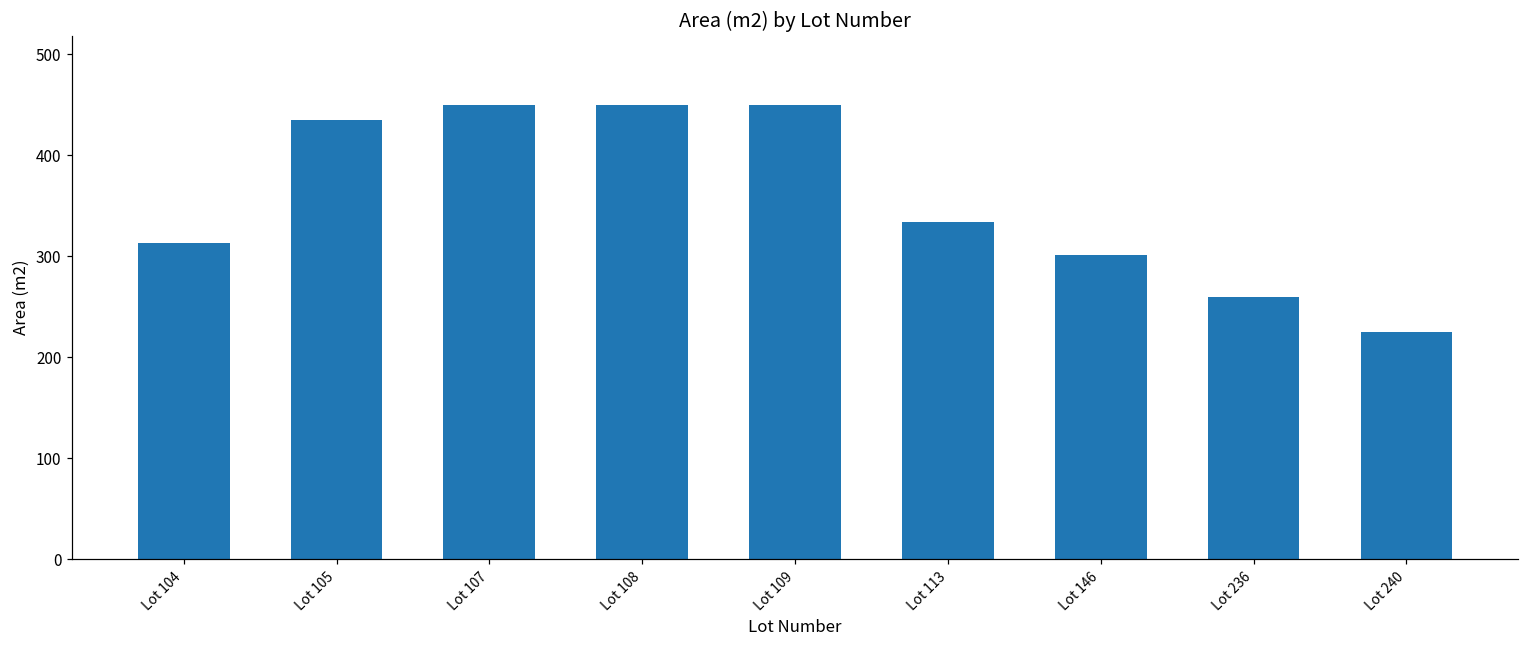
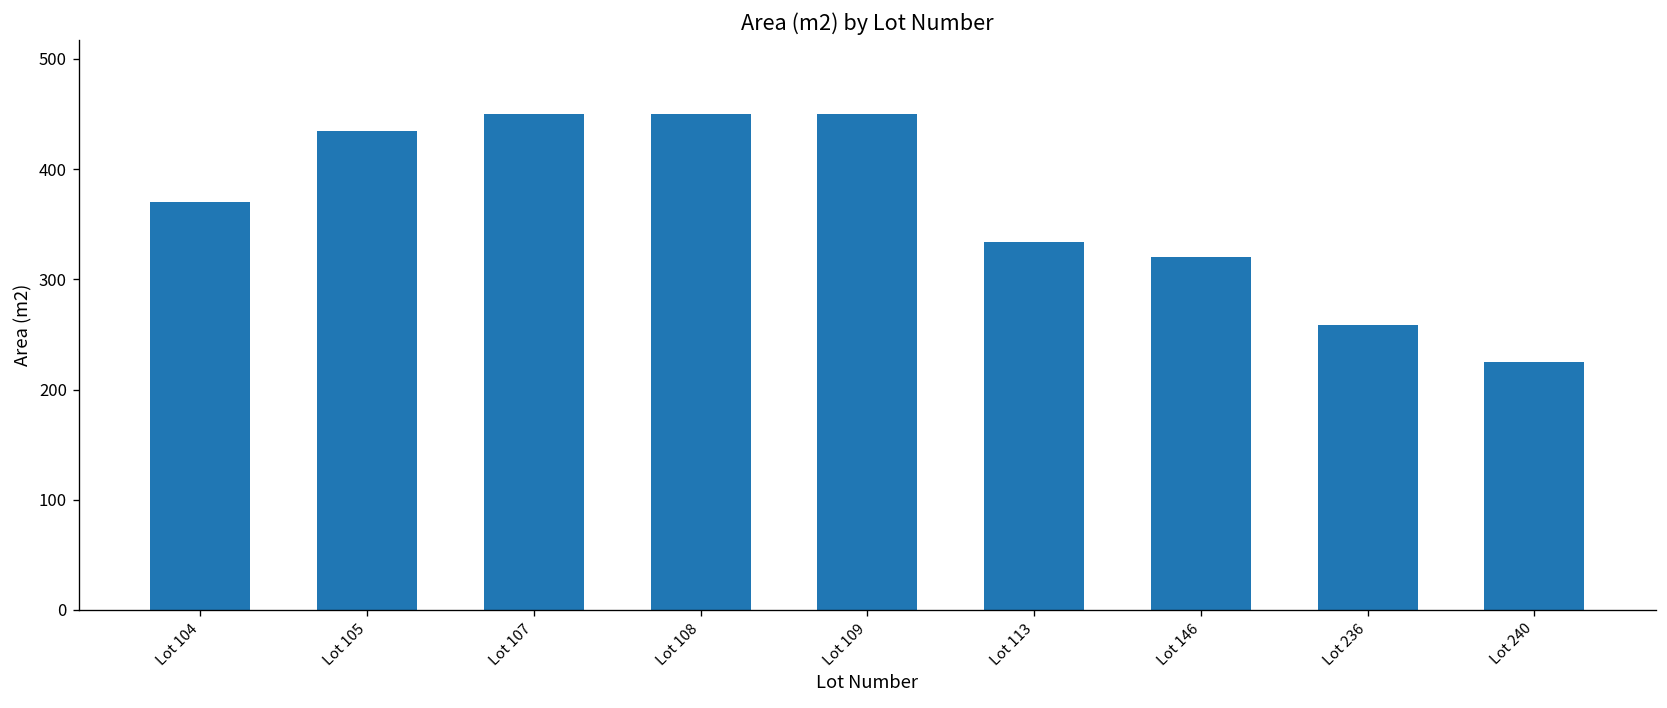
  {
-   "Lot 104": 310,
+   "Lot 104": 370,
    "Lot 105": 440,
    "Lot 107": 450,
    "Lot 108": 450,
    "Lot 109": 450,
    "Lot 113": 330,
-   "Lot 146": 300,
+   "Lot 146": 320,
    "Lot 236": 260,
    "Lot 240": 230
  }
